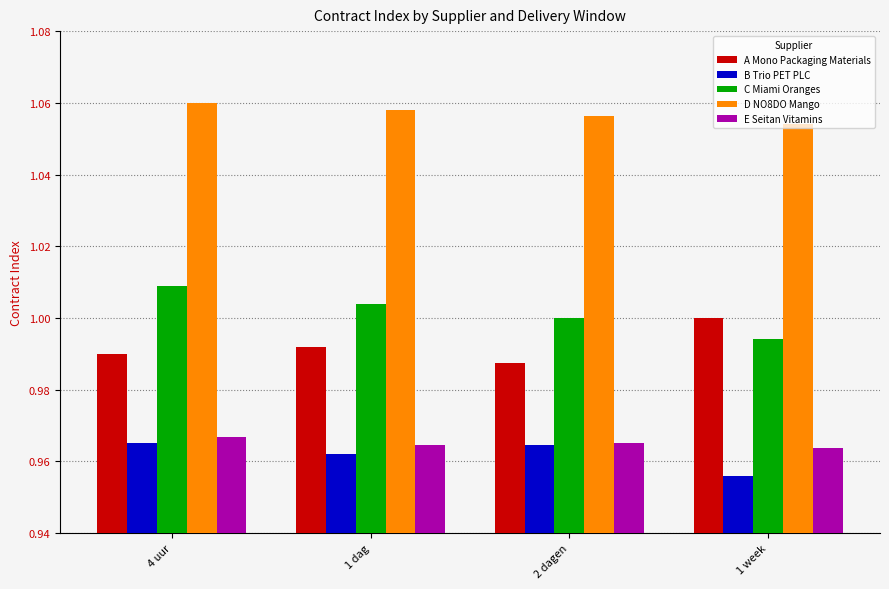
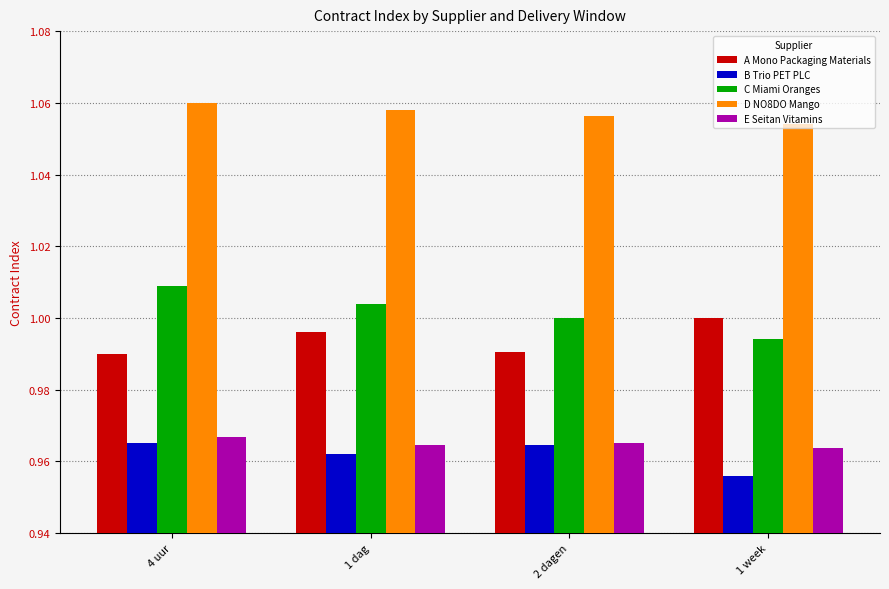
  {
    "A Mono Packaging Materials": {
      "4 uur": 0.990,
-     "1 dag": 0.992,
-     "2 dagen": 0.988,
+     "1 dag": 0.996,
+     "2 dagen": 0.990,
      "1 week": 1.000
    },
    "B Trio PET PLC": {
      "4 uur": 0.965,
      "1 dag": 0.962,
      "2 dagen": 0.965,
      "1 week": 0.956
    },
    "C Miami Oranges": {
      "4 uur": 1.009,
      "1 dag": 1.004,
      "2 dagen": 1.000,
      "1 week": 0.994
    },
    "D NO8DO Mango": {
      "4 uur": 1.060,
      "1 dag": 1.058,
      "2 dagen": 1.056
    },
    "E Seitan Vitamins": {
      "4 uur": 0.967,
      "1 dag": 0.965,
      "2 dagen": 0.965,
      "1 week": 0.964
    }
  }
